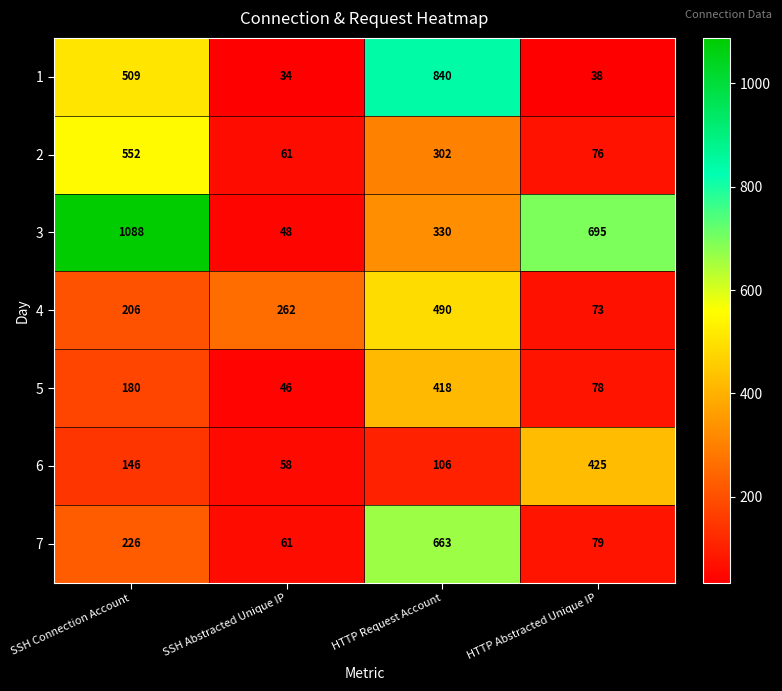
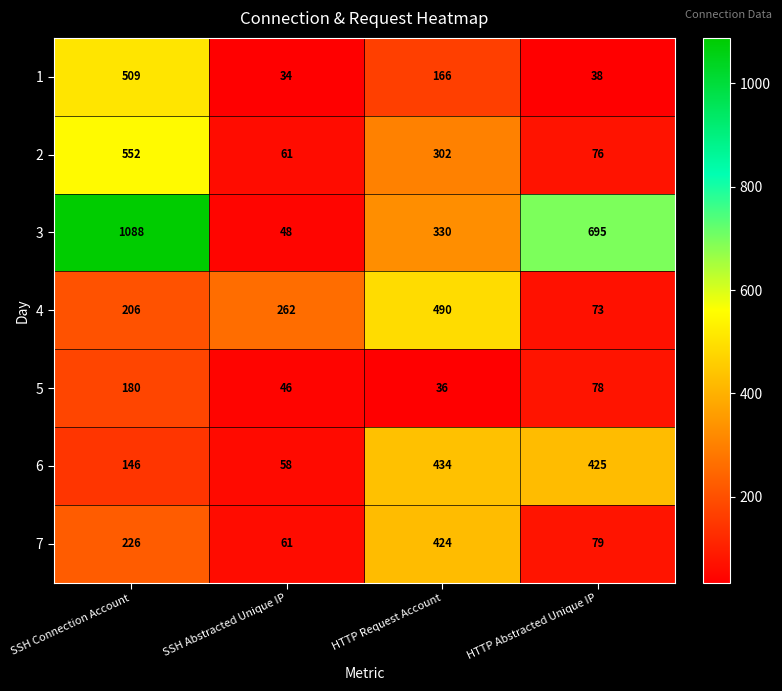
  {
    "1": {
      "SSH Connection Account": 509,
      "SSH Abstracted Unique IP": 34,
-     "HTTP Request Account": 840,
+     "HTTP Request Account": 166,
      "HTTP Abstracted Unique IP": 38
    },
    "2": {
      "SSH Connection Account": 552,
      "SSH Abstracted Unique IP": 61,
      "HTTP Request Account": 302,
      "HTTP Abstracted Unique IP": 76
    },
    "3": {
      "SSH Connection Account": 1088,
      "SSH Abstracted Unique IP": 48,
      "HTTP Request Account": 330,
      "HTTP Abstracted Unique IP": 695
    },
    "4": {
      "SSH Connection Account": 206,
      "SSH Abstracted Unique IP": 262,
      "HTTP Request Account": 490,
      "HTTP Abstracted Unique IP": 73
    },
    "5": {
      "SSH Connection Account": 180,
      "SSH Abstracted Unique IP": 46,
-     "HTTP Request Account": 418,
+     "HTTP Request Account": 36,
      "HTTP Abstracted Unique IP": 78
    },
    "6": {
      "SSH Connection Account": 146,
      "SSH Abstracted Unique IP": 58,
-     "HTTP Request Account": 106,
+     "HTTP Request Account": 434,
      "HTTP Abstracted Unique IP": 425
    },
    "7": {
      "SSH Connection Account": 226,
      "SSH Abstracted Unique IP": 61,
-     "HTTP Request Account": 663,
+     "HTTP Request Account": 424,
      "HTTP Abstracted Unique IP": 79
    }
  }
